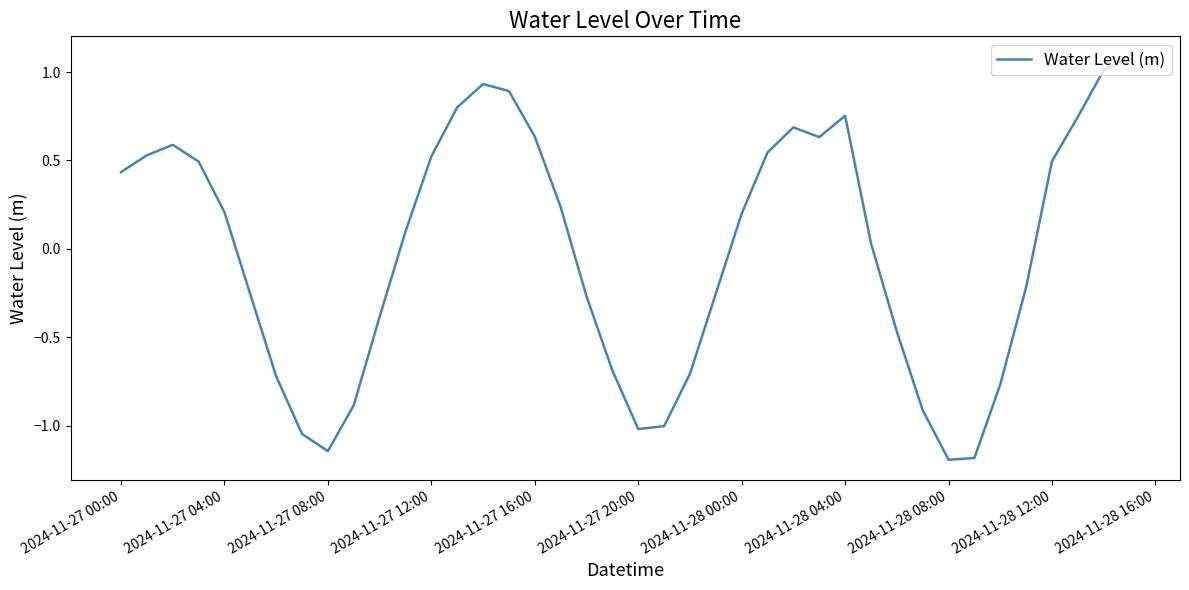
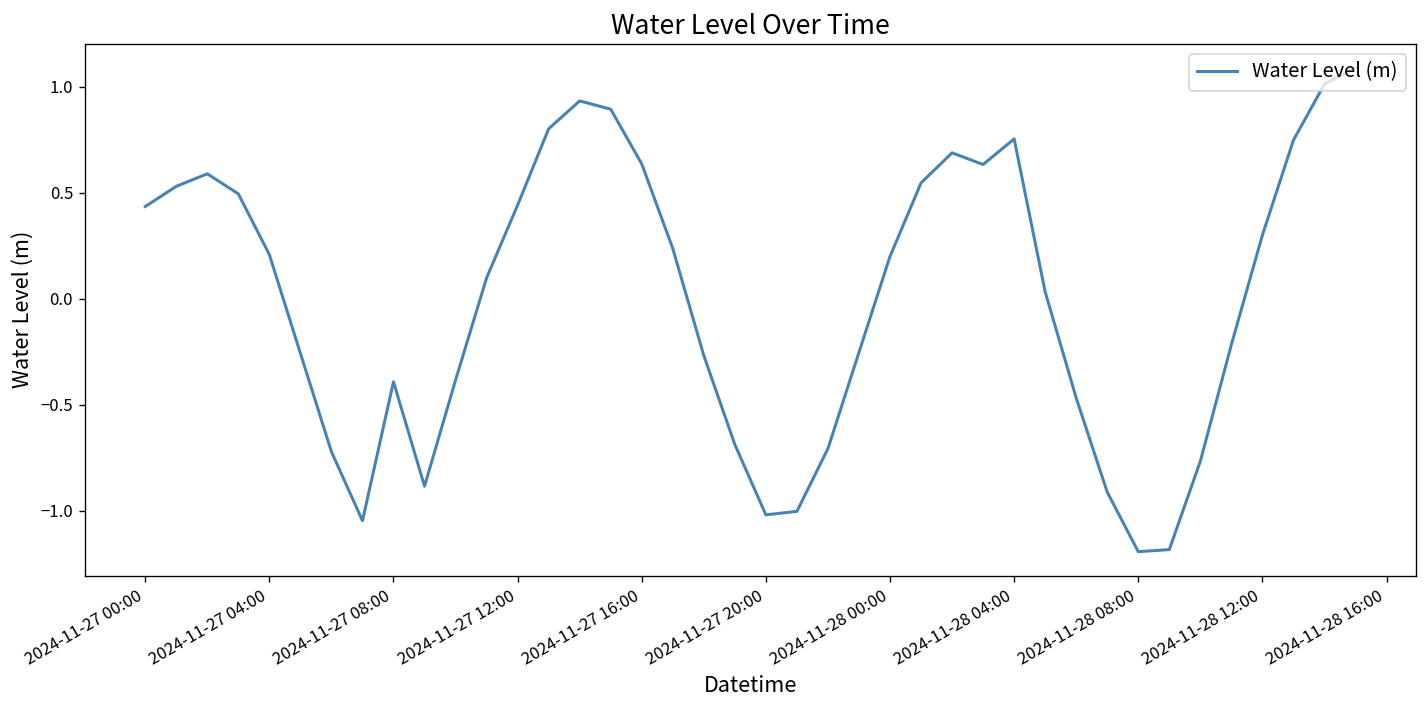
  {
    "2024-11-27 00:00": 0.43,
    "2024-11-27 04:00": 0.21,
-   "2024-11-27 08:00": -1.14,
-   "2024-11-27 12:00": 0.52,
+   "2024-11-27 08:00": -0.39,
+   "2024-11-27 12:00": 0.44,
    "2024-11-27 16:00": 0.63,
    "2024-11-27 20:00": -1.02,
    "2024-11-28 00:00": 0.20,
    "2024-11-28 04:00": 0.75,
    "2024-11-28 08:00": -1.19,
-   "2024-11-28 12:00": 0.50
+   "2024-11-28 12:00": 0.30
  }
